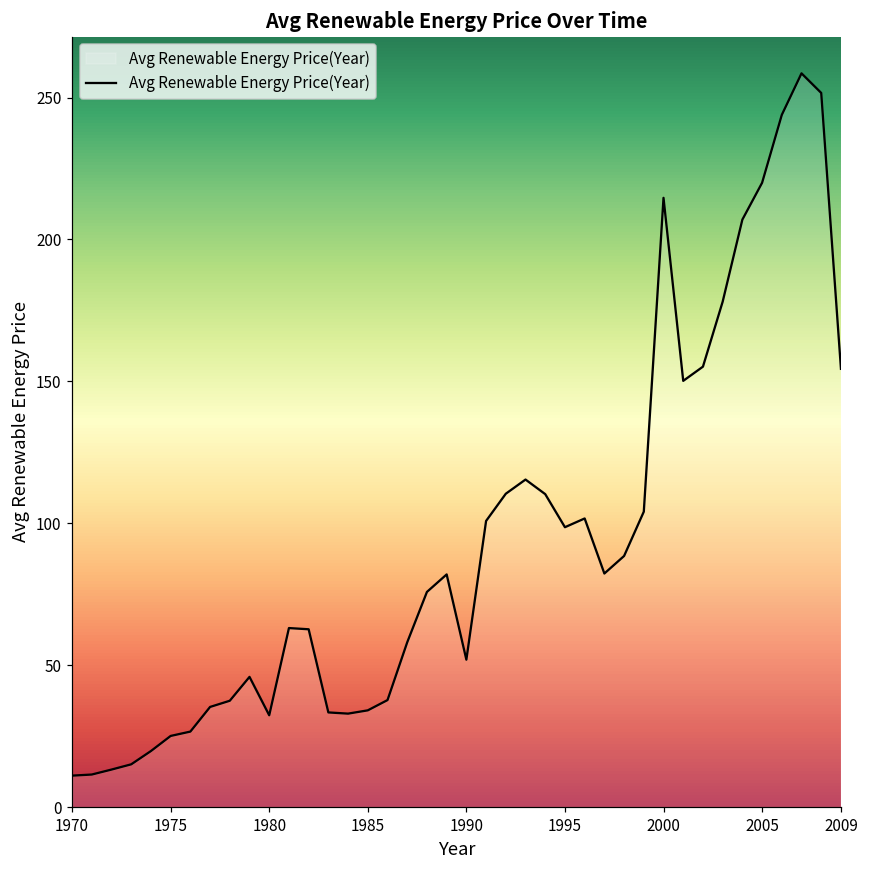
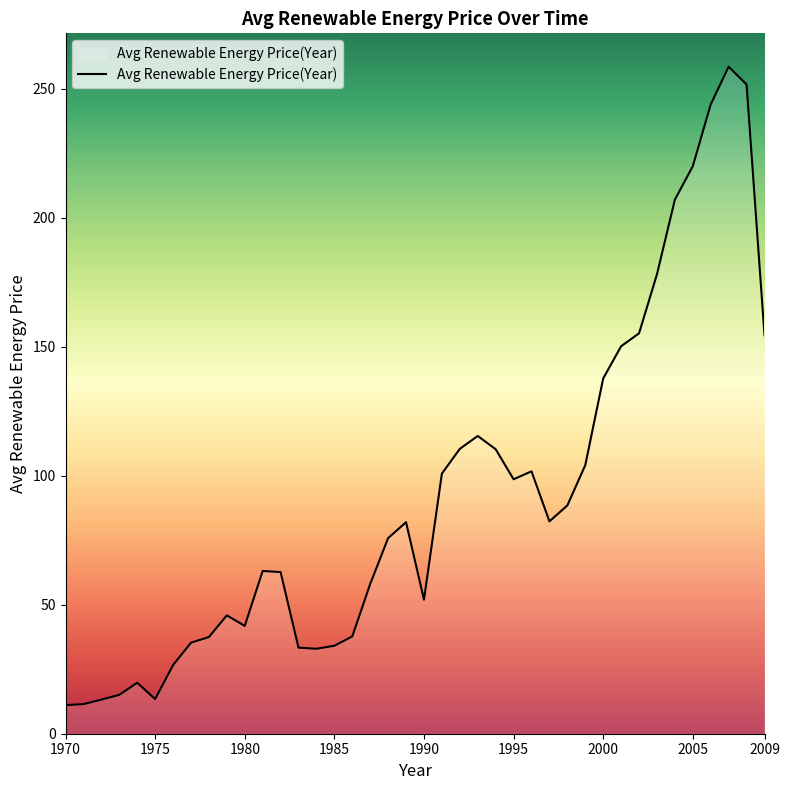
  {
    "1970": 11,
-   "1975": 25,
-   "1980": 32,
+   "1975": 13,
+   "1980": 42,
    "1985": 34,
    "1990": 52,
    "1995": 99,
-   "2000": 215,
+   "2000": 138,
    "2005": 220,
    "2009": 154
  }
